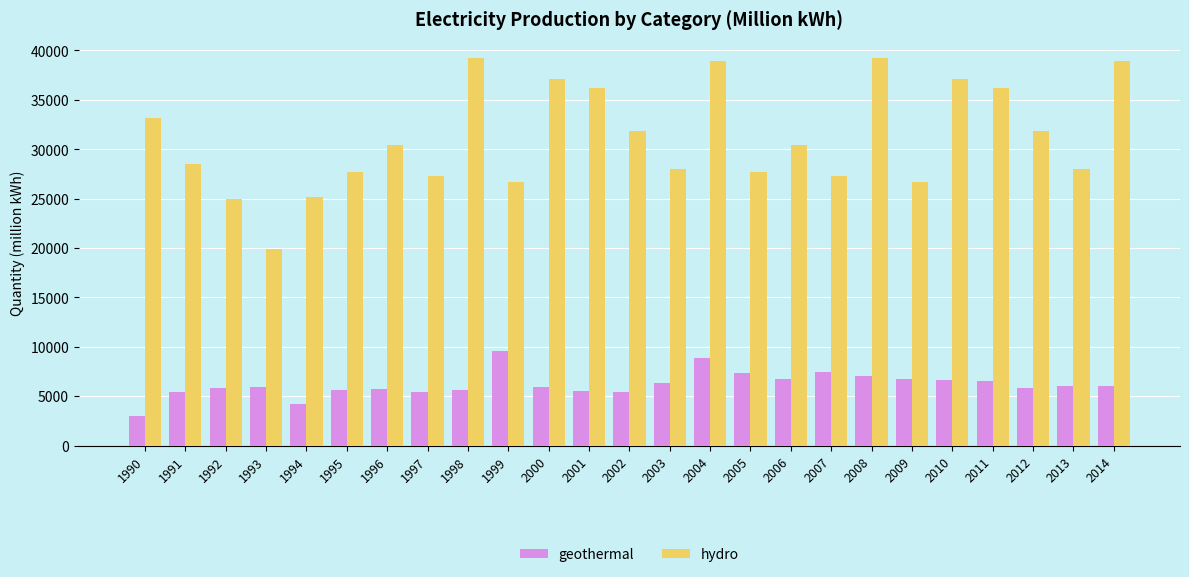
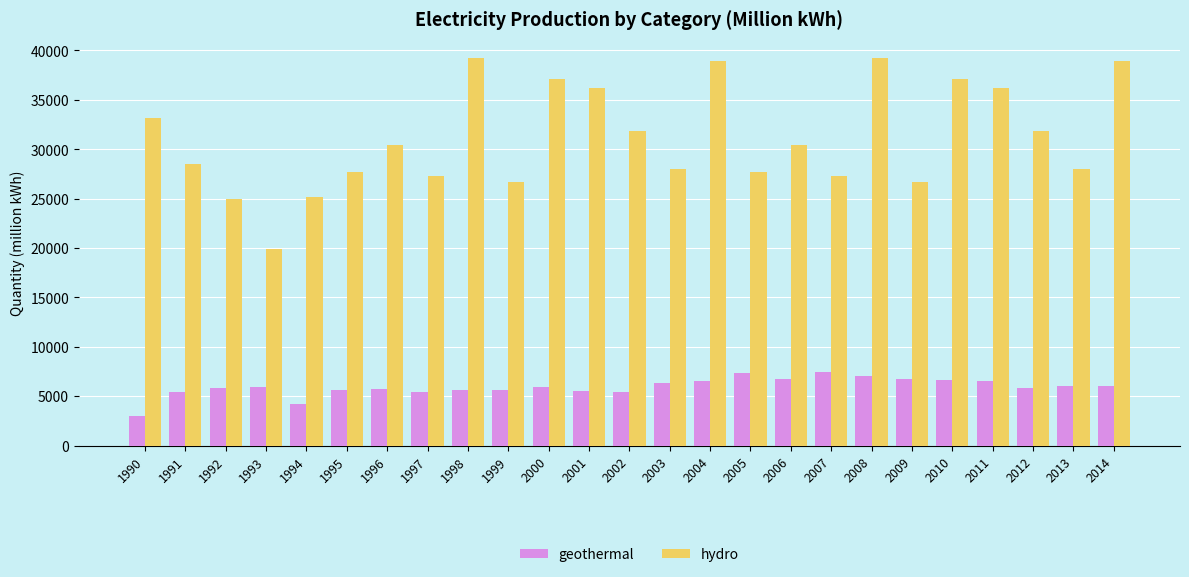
  {
    "geothermal": {
      "1990": 3000,
      "1991": 5000,
      "1992": 6000,
      "1993": 6000,
      "1994": 4000,
      "1995": 6000,
      "1996": 6000,
      "1997": 5000,
      "1998": 6000,
-     "1999": 10000,
+     "1999": 6000,
      "2000": 6000,
      "2001": 6000,
      "2002": 5000,
      "2003": 6000,
-     "2004": 9000,
+     "2004": 7000,
      "2005": 7000,
      "2006": 7000,
      "2007": 7000,
      "2008": 7000,
      "2009": 7000,
      "2010": 7000,
      "2011": 7000,
      "2012": 6000,
      "2013": 6000,
      "2014": 6000
    },
    "hydro": {
      "1990": 33000,
      "1991": 29000,
      "1992": 25000,
      "1993": 20000,
      "1994": 25000,
      "1995": 28000,
      "1996": 30000,
      "1997": 27000,
      "1998": 39000,
      "1999": 27000,
      "2000": 37000,
      "2001": 36000,
      "2002": 32000,
      "2003": 28000,
      "2004": 39000,
      "2005": 28000,
      "2006": 30000,
      "2007": 27000,
      "2008": 39000,
      "2009": 27000,
      "2010": 37000,
      "2011": 36000,
      "2012": 32000,
      "2013": 28000,
      "2014": 39000
    }
  }
